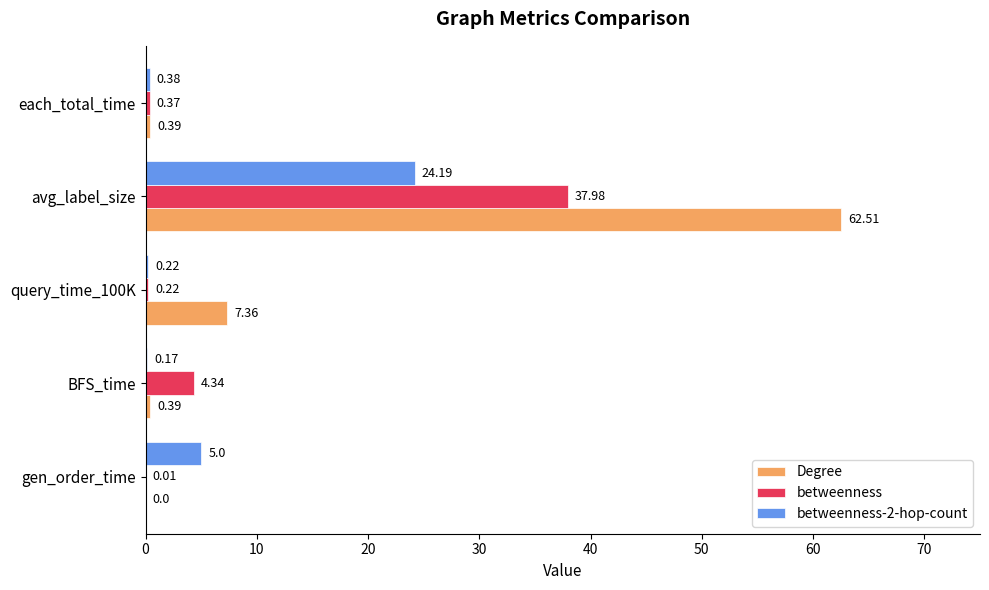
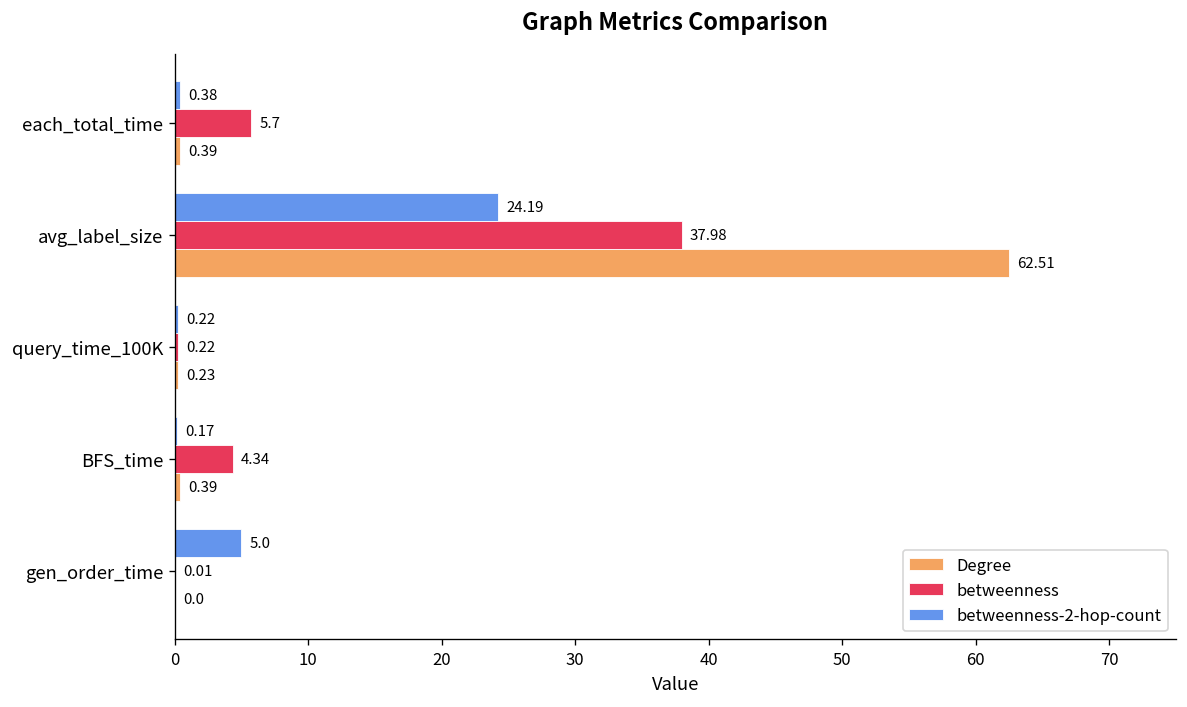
  {
    "Degree": {
      "each_total_time": 0.39,
      "avg_label_size": 62.51,
-     "query_time_100K": 7.36,
+     "query_time_100K": 0.23,
      "BFS_time": 0.39,
      "gen_order_time": 0.0
    },
    "betweenness": {
-     "each_total_time": 0.37,
+     "each_total_time": 5.7,
      "avg_label_size": 37.98,
      "query_time_100K": 0.22,
      "BFS_time": 4.34,
      "gen_order_time": 0.01
    },
    "betweenness-2-hop-count": {
      "each_total_time": 0.38,
      "avg_label_size": 24.19,
      "query_time_100K": 0.22,
      "BFS_time": 0.17,
      "gen_order_time": 5.0
    }
  }
